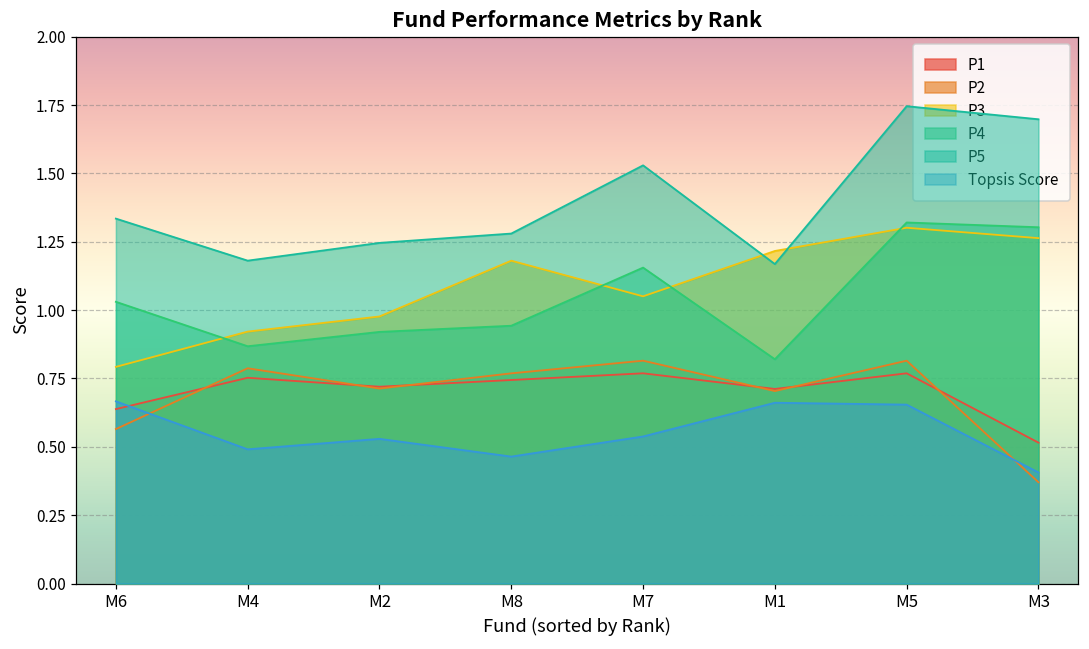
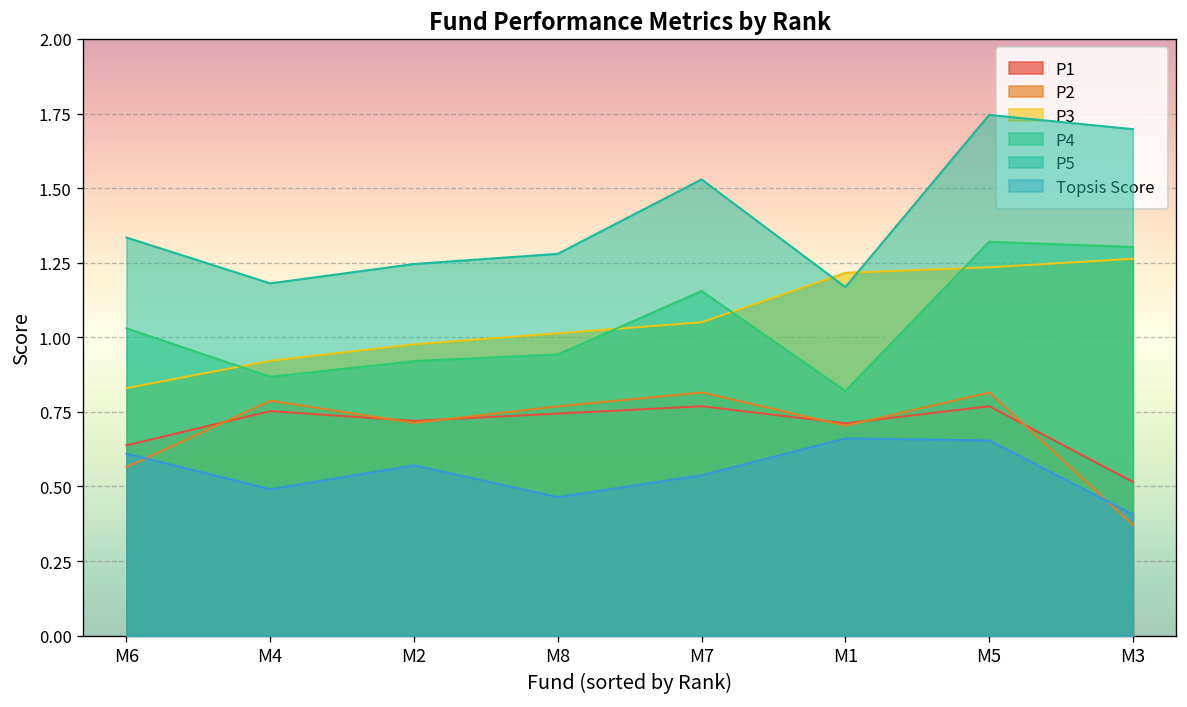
  {
    "P3": {
-     "M6": 0.79,
+     "M6": 0.83,
      "M4": 0.92,
      "M2": 0.98,
-     "M8": 1.18,
+     "M8": 1.01,
      "M7": 1.05,
      "M1": 1.22,
-     "M5": 1.30,
+     "M5": 1.23,
      "M3": 1.26
    },
    "Topsis Score": {
-     "M6": 0.67,
+     "M6": 0.61,
      "M4": 0.49,
-     "M2": 0.53,
+     "M2": 0.57,
      "M8": 0.46,
      "M7": 0.54,
      "M1": 0.66,
      "M5": 0.65,
      "M3": 0.41
    }
  }
